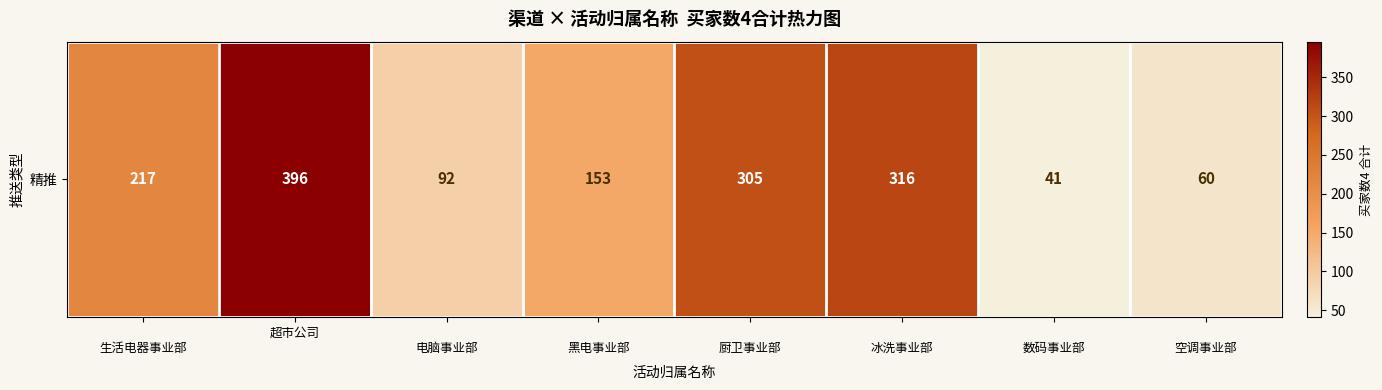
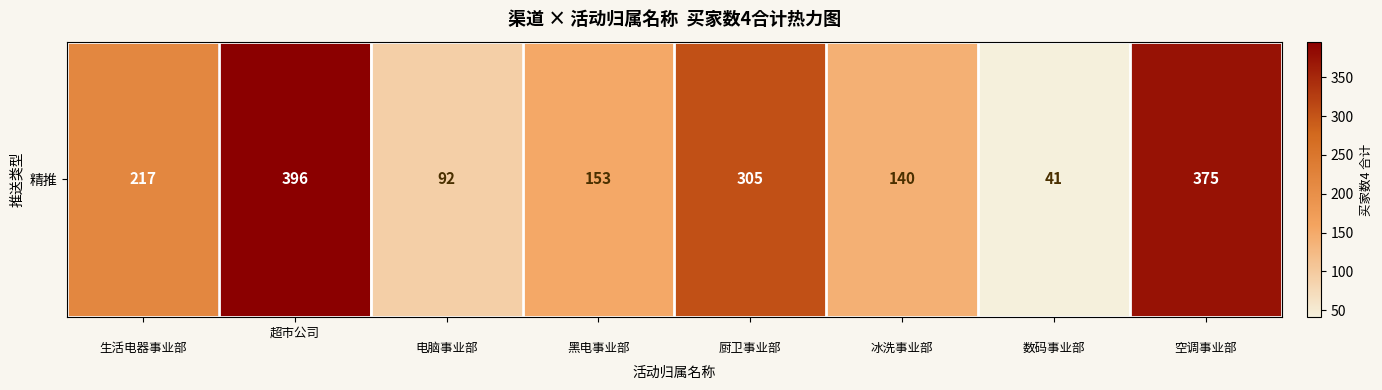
  {
    "精推": {
      "生活电器事业部": 217,
      "超市公司": 396,
      "电脑事业部": 92,
      "黑电事业部": 153,
      "厨卫事业部": 305,
-     "冰洗事业部": 316,
+     "冰洗事业部": 140,
      "数码事业部": 41,
-     "空调事业部": 60
+     "空调事业部": 375
    }
  }
